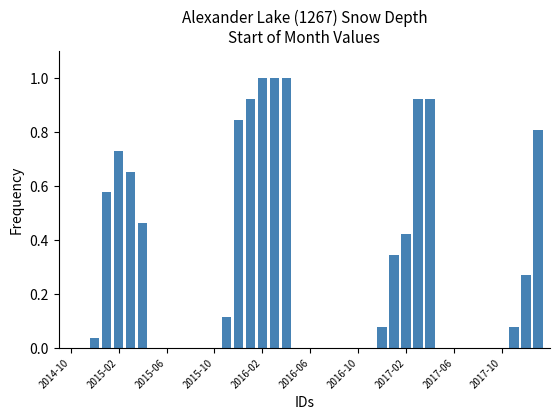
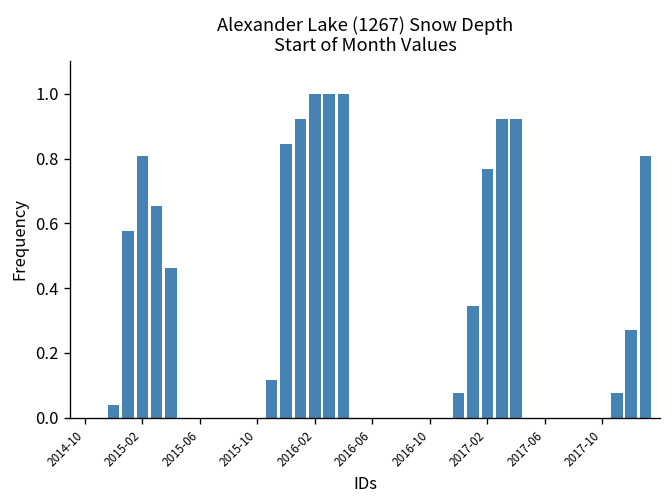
  {
    "2014-10": 0.00,
-   "2015-02": 0.73,
+   "2015-02": 0.81,
    "2015-06": 0.00,
    "2015-10": 0.00,
    "2016-02": 1.00,
    "2016-06": 0.00,
    "2016-10": 0.00,
-   "2017-02": 0.42,
+   "2017-02": 0.77,
    "2017-06": 0.00,
    "2017-10": 0.00
  }
